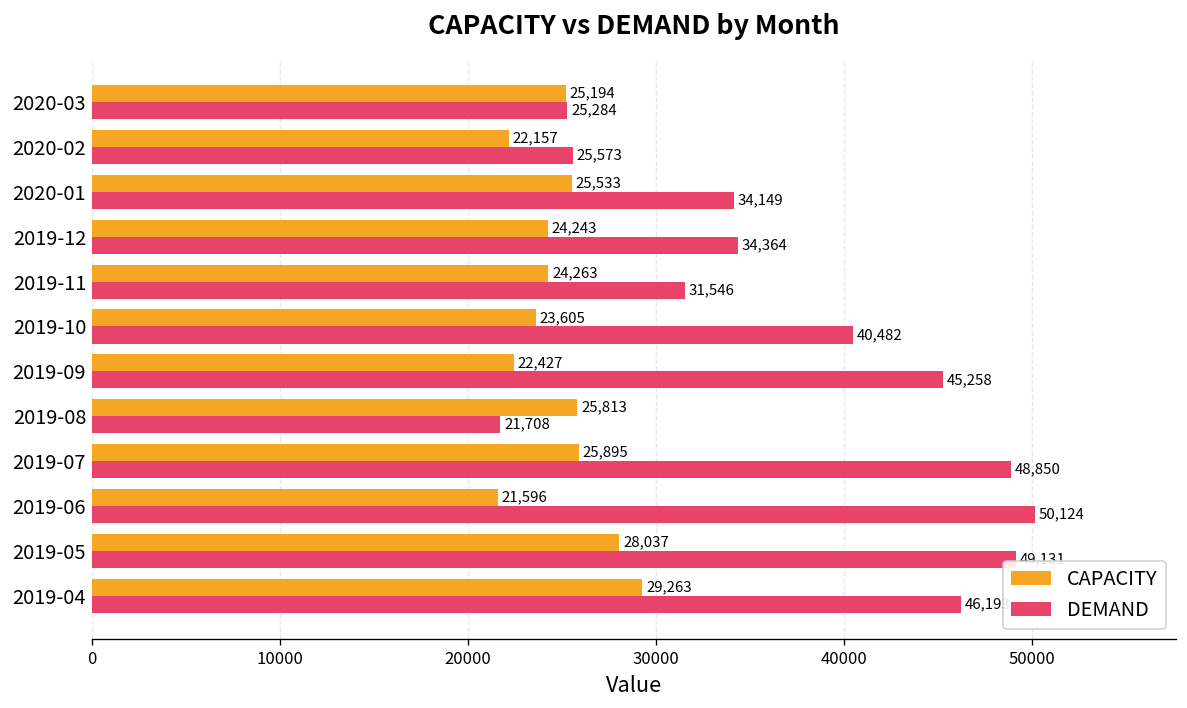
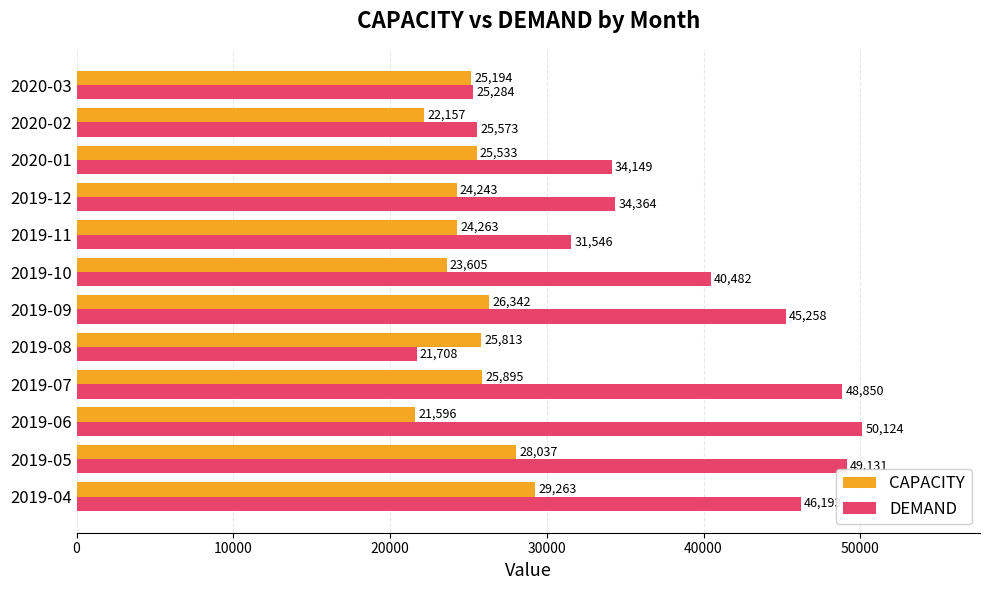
  {
    "CAPACITY": {
      "2020-03": "25,194",
      "2020-02": "22,157",
      "2020-01": "25,533",
      "2019-12": "24,243",
      "2019-11": "24,263",
      "2019-10": "23,605",
-     "2019-09": "22,427",
+     "2019-09": "26,342",
      "2019-08": "25,813",
      "2019-07": "25,895",
      "2019-06": "21,596",
      "2019-05": "28,037",
      "2019-04": "29,263"
    },
    "DEMAND": {
      "2020-03": "25,284",
      "2020-02": "25,573",
      "2020-01": "34,149",
      "2019-12": "34,364",
      "2019-11": "31,546",
      "2019-10": "40,482",
      "2019-09": "45,258",
      "2019-08": "21,708",
      "2019-07": "48,850",
      "2019-06": "50,124"
    }
  }
